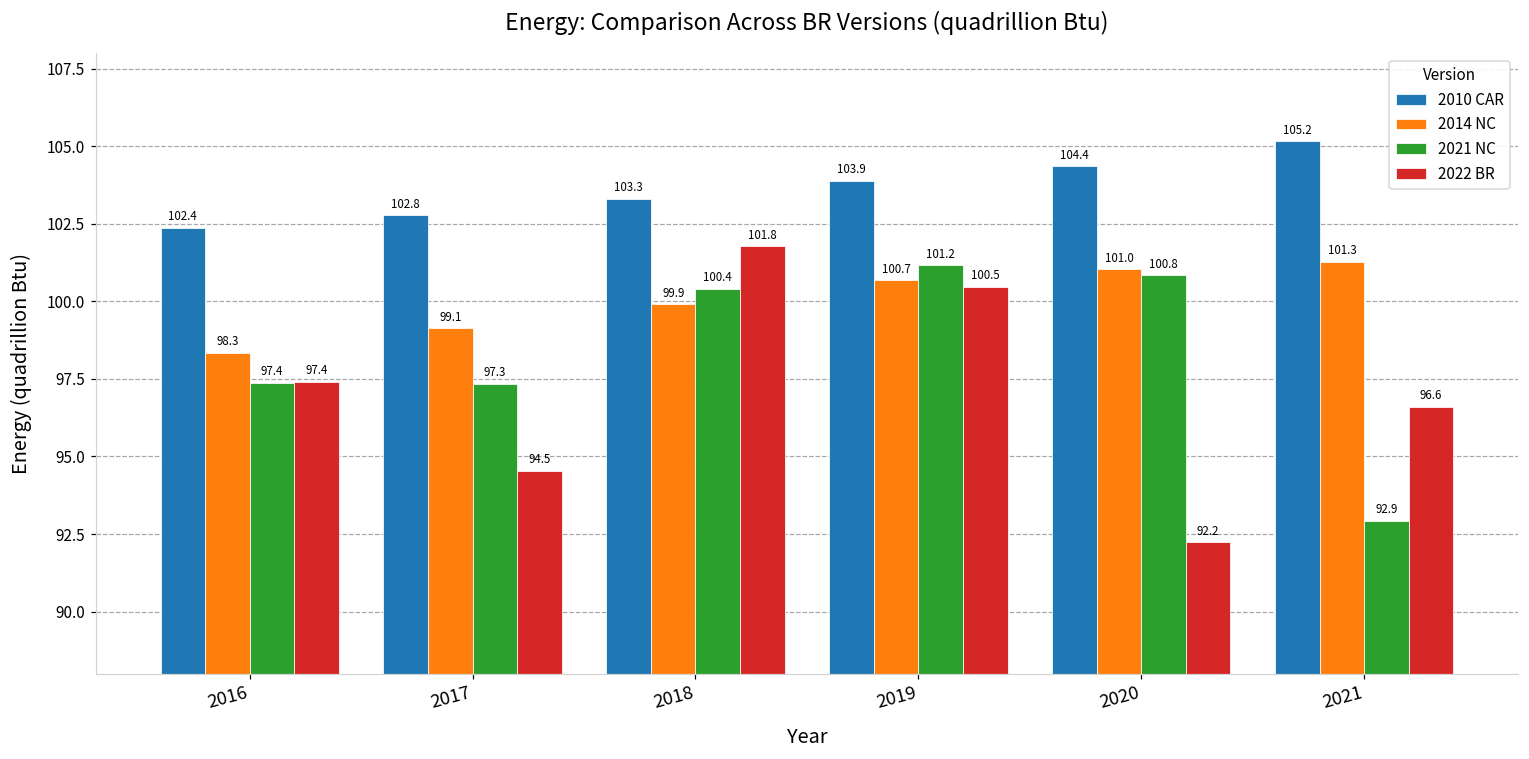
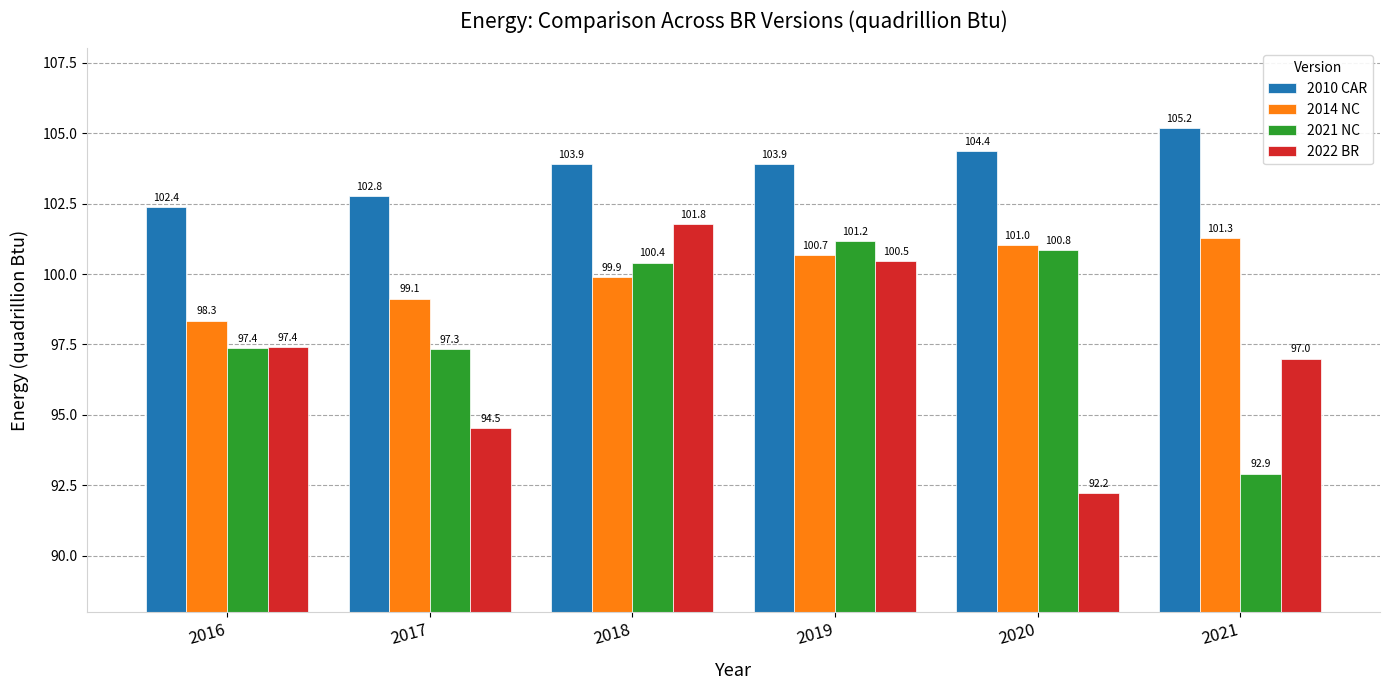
  {
    "2010 CAR": {
      "2016": 102.4,
      "2017": 102.8,
-     "2018": 103.3,
+     "2018": 103.9,
      "2019": 103.9,
      "2020": 104.4,
      "2021": 105.2
    },
    "2014 NC": {
      "2016": 98.3,
      "2017": 99.1,
      "2018": 99.9,
      "2019": 100.7,
      "2020": 101.0,
      "2021": 101.3
    },
    "2021 NC": {
      "2016": 97.4,
      "2017": 97.3,
      "2018": 100.4,
      "2019": 101.2,
      "2020": 100.8,
      "2021": 92.9
    },
    "2022 BR": {
      "2016": 97.4,
      "2017": 94.5,
      "2018": 101.8,
      "2019": 100.5,
      "2020": 92.2,
-     "2021": 96.6
+     "2021": 97.0
    }
  }
